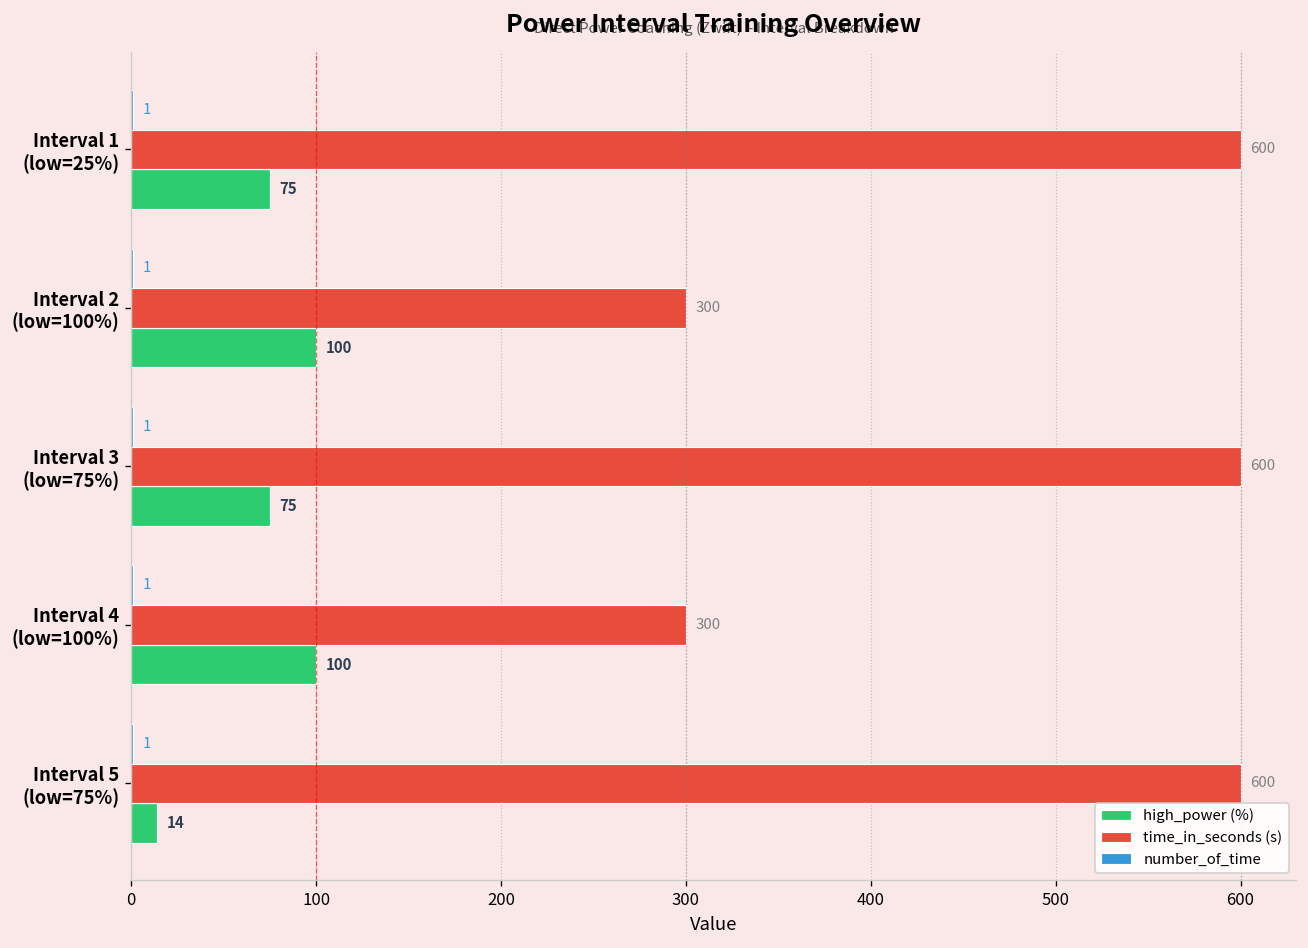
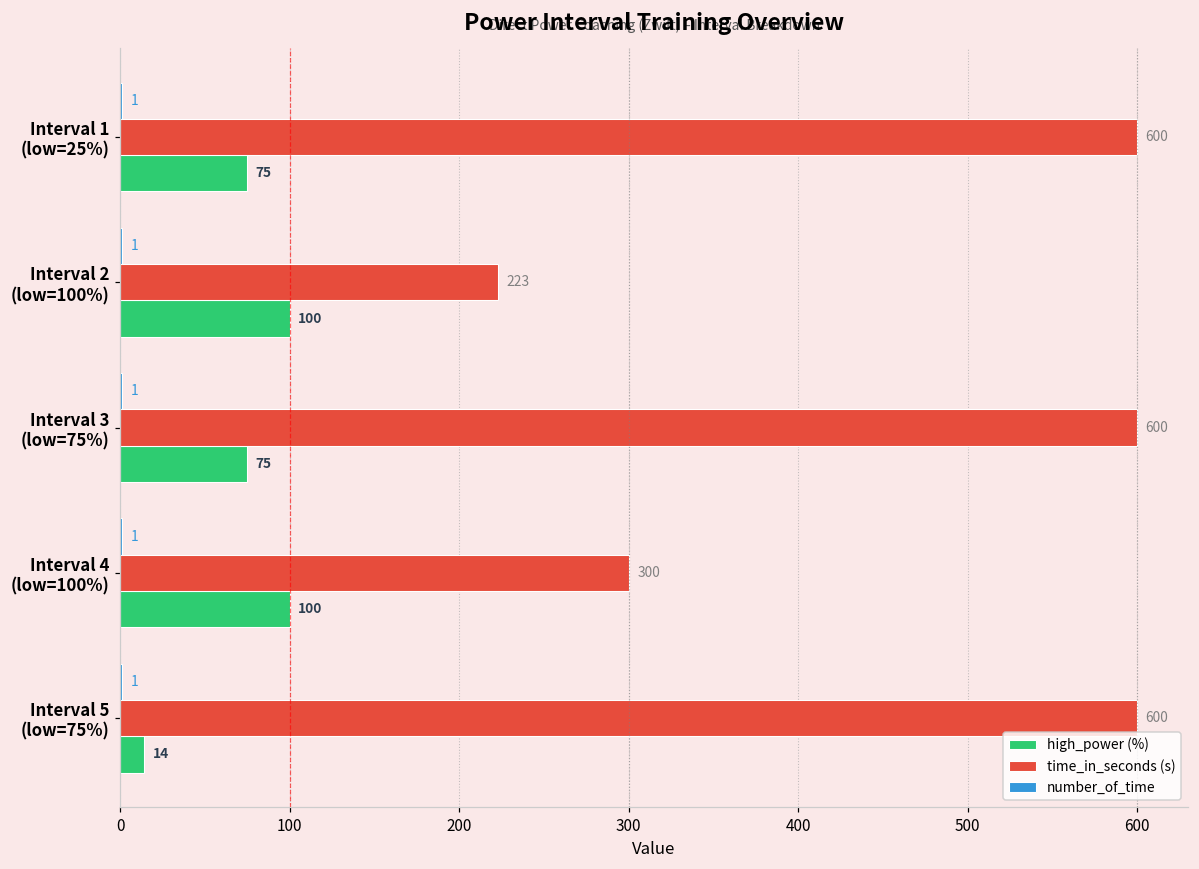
  {
    "high_power (%)": {
      "Interval 1 (low=25%)": 75,
      "Interval 2 (low=100%)": 100,
      "Interval 3 (low=75%)": 75,
      "Interval 4 (low=100%)": 100,
      "Interval 5 (low=75%)": 14
    },
    "time_in_seconds (s)": {
      "Interval 1 (low=25%)": 600,
-     "Interval 2 (low=100%)": 300,
+     "Interval 2 (low=100%)": 223,
      "Interval 3 (low=75%)": 600,
      "Interval 4 (low=100%)": 300,
      "Interval 5 (low=75%)": 600
    },
    "number_of_time": {
      "Interval 1 (low=25%)": 1,
      "Interval 2 (low=100%)": 1,
      "Interval 3 (low=75%)": 1,
      "Interval 4 (low=100%)": 1,
      "Interval 5 (low=75%)": 1
    }
  }
